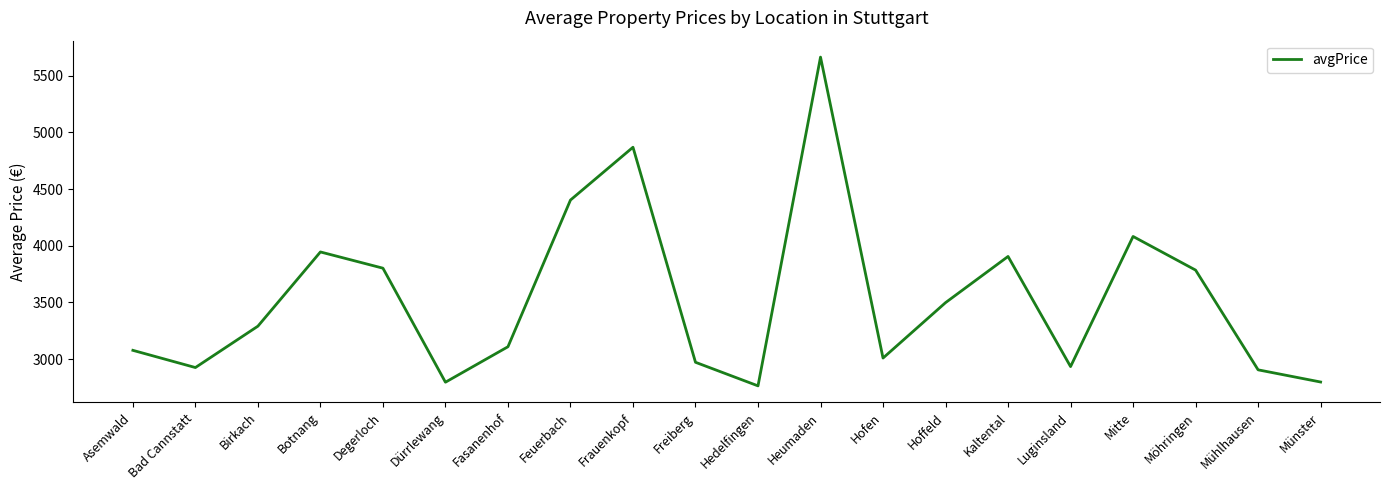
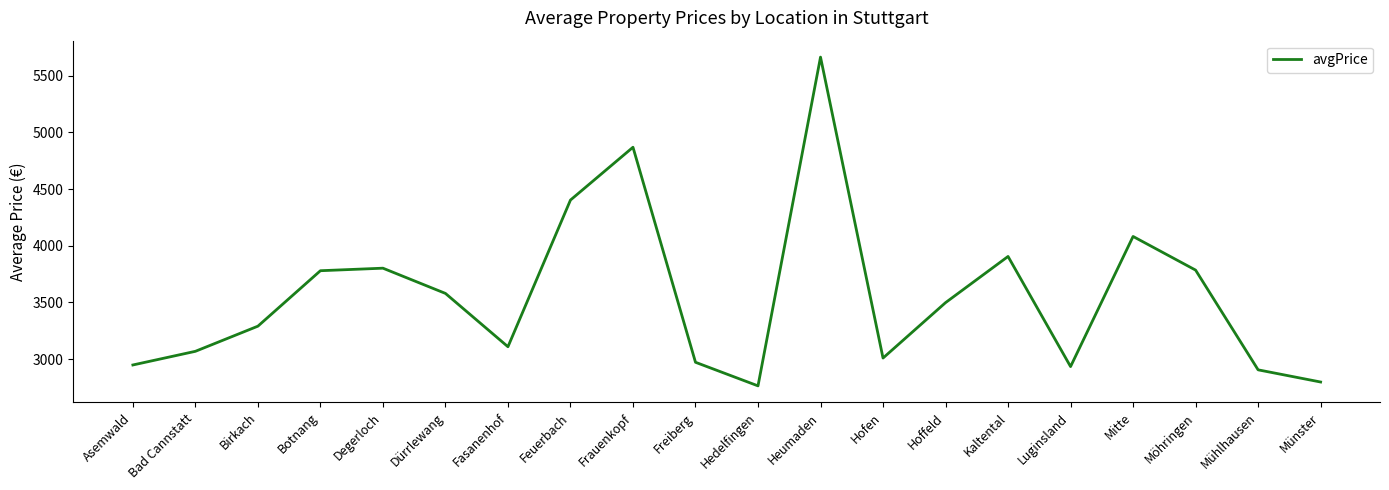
  {
-   "Asemwald": 3080,
-   "Bad Cannstatt": 2930,
+   "Asemwald": 2950,
+   "Bad Cannstatt": 3070,
    "Birkach": 3290,
-   "Botnang": 3950,
+   "Botnang": 3780,
    "Degerloch": 3800,
-   "Dürrlewang": 2800,
+   "Dürrlewang": 3580,
    "Fasanenhof": 3110,
    "Feuerbach": 4400,
    "Frauenkopf": 4870,
    "Freiberg": 2970,
    "Hedelfingen": 2760,
    "Heumaden": 5660,
    "Hofen": 3010,
    "Hoffeld": 3500,
    "Kaltental": 3910,
    "Luginsland": 2930,
    "Mitte": 4080,
    "Möhringen": 3790,
    "Mühlhausen": 2910,
    "Münster": 2800
  }
